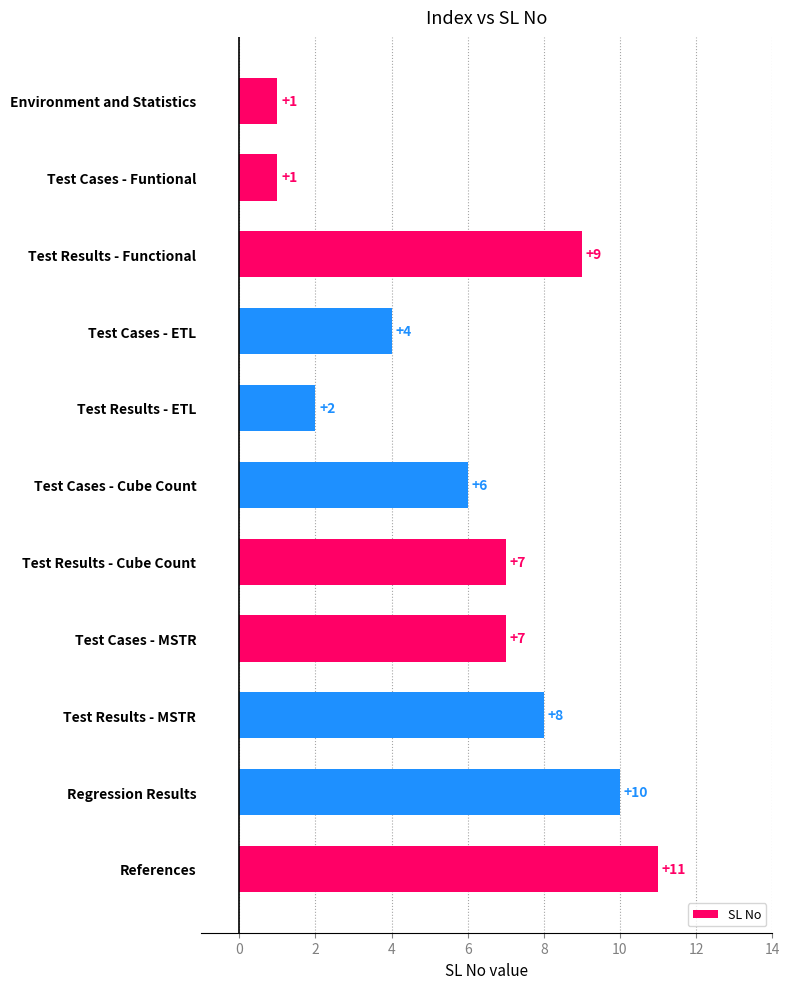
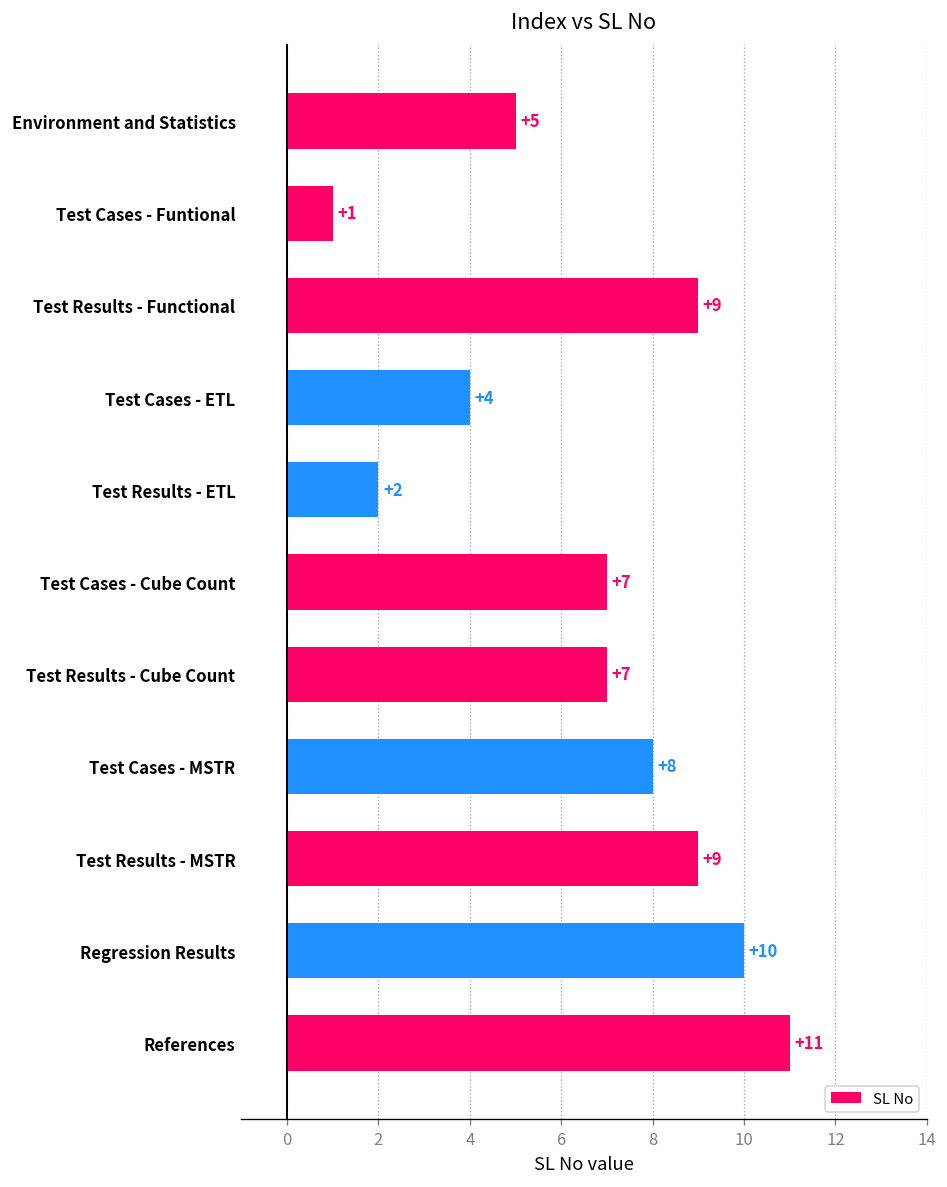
  {
-   "Environment and Statistics": "+1",
+   "Environment and Statistics": "+5",
    "Test Cases - Funtional": "+1",
    "Test Results - Functional": "+9",
    "Test Cases - ETL": "+4",
    "Test Results - ETL": "+2",
-   "Test Cases - Cube Count": "+6",
+   "Test Cases - Cube Count": "+7",
    "Test Results - Cube Count": "+7",
-   "Test Cases - MSTR": "+7",
-   "Test Results - MSTR": "+8",
+   "Test Cases - MSTR": "+8",
+   "Test Results - MSTR": "+9",
    "Regression Results": "+10",
    "References": "+11"
  }
